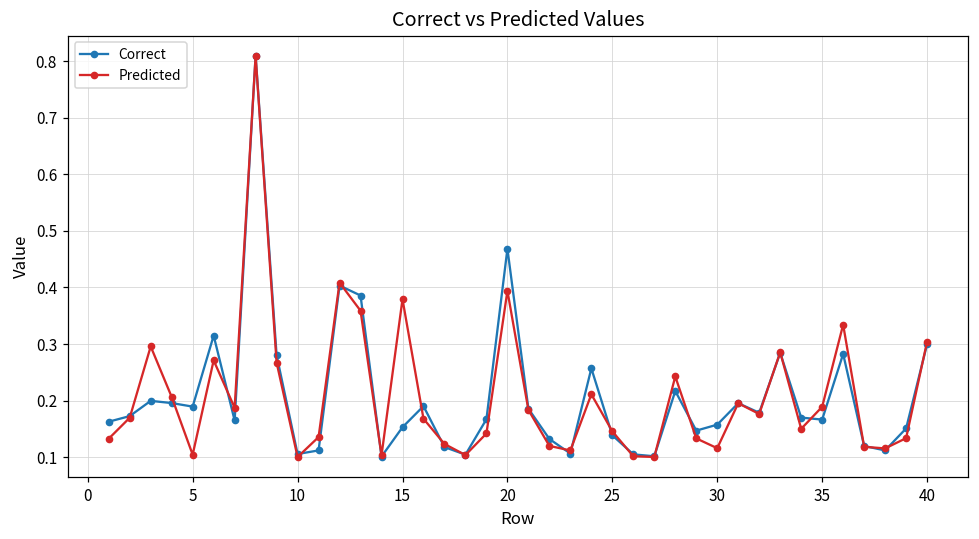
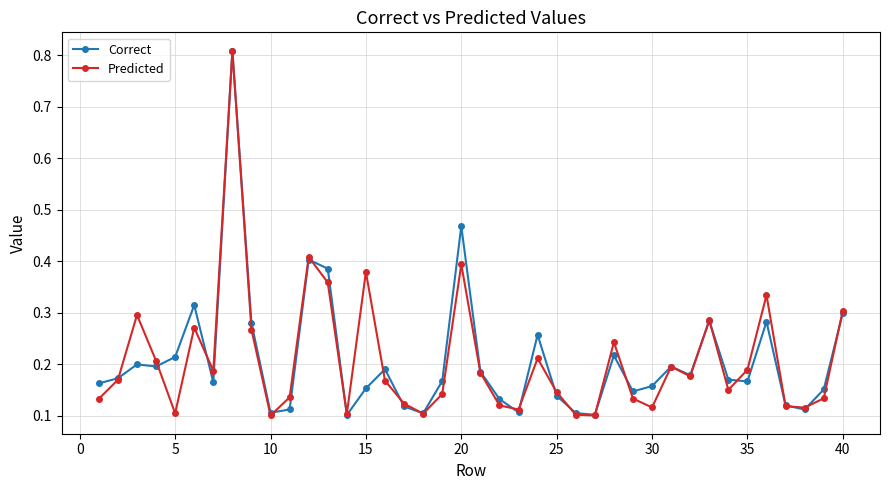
  {
    "Correct": {
-     "5": 0.19,
+     "5": 0.21,
      "10": 0.11,
      "15": 0.15,
      "20": 0.47,
      "25": 0.14,
      "30": 0.16,
      "35": 0.17
    },
    "Predicted": {
      "5": 0.10,
      "10": 0.10,
      "15": 0.38,
      "20": 0.39,
      "25": 0.15,
      "30": 0.12,
      "35": 0.19
    }
  }
